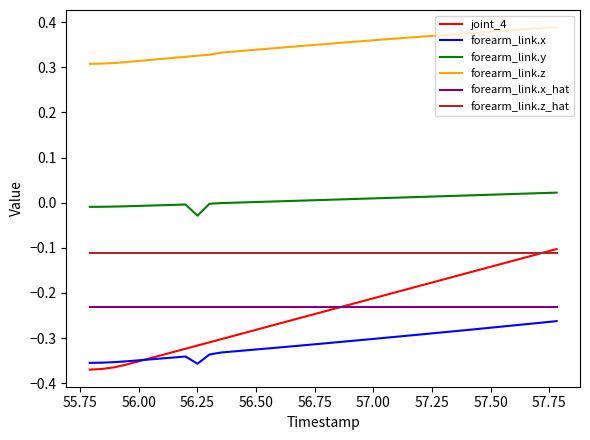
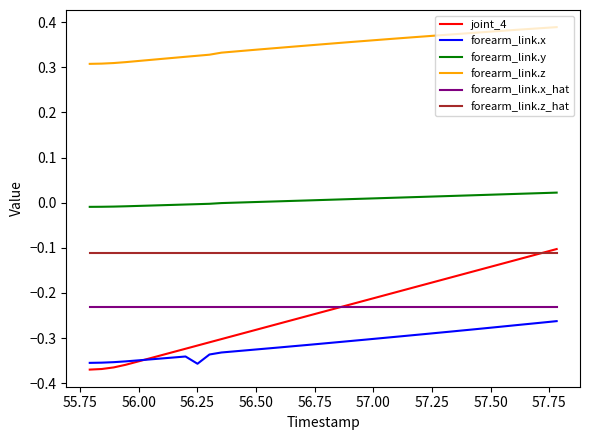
  {
    "joint_4": {
      "56.25": -0.32
    },
    "forearm_link.x": {
      "56.25": -0.36
    },
    "forearm_link.y": {
-     "56.25": -0.03
+     "56.25": 0.00
    },
    "forearm_link.z": {
      "56.25": 0.33
    },
    "forearm_link.x_hat": {
      "56.25": -0.23
    },
    "forearm_link.z_hat": {
      "56.25": -0.11
    }
  }
